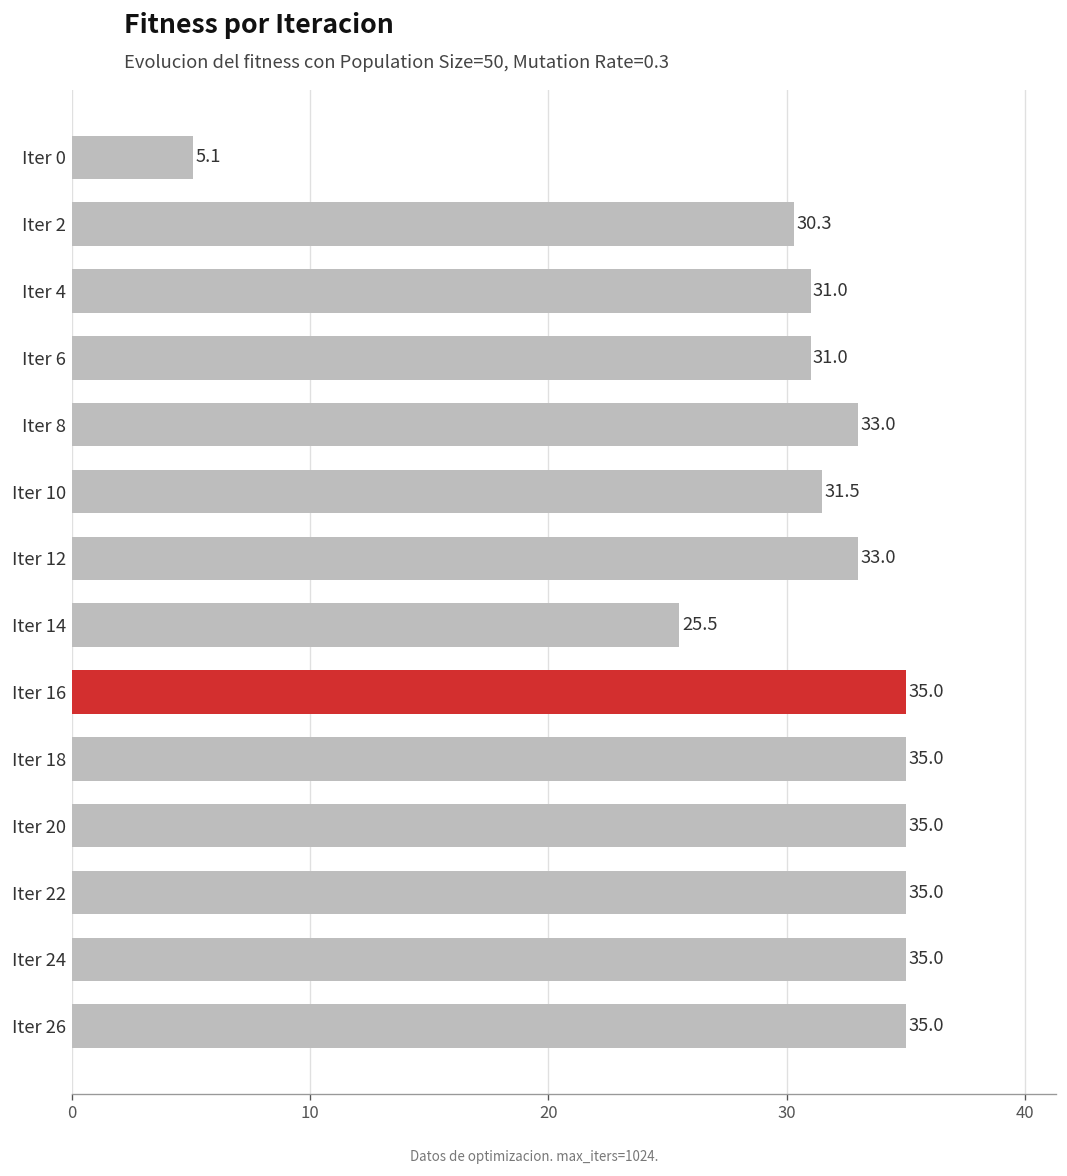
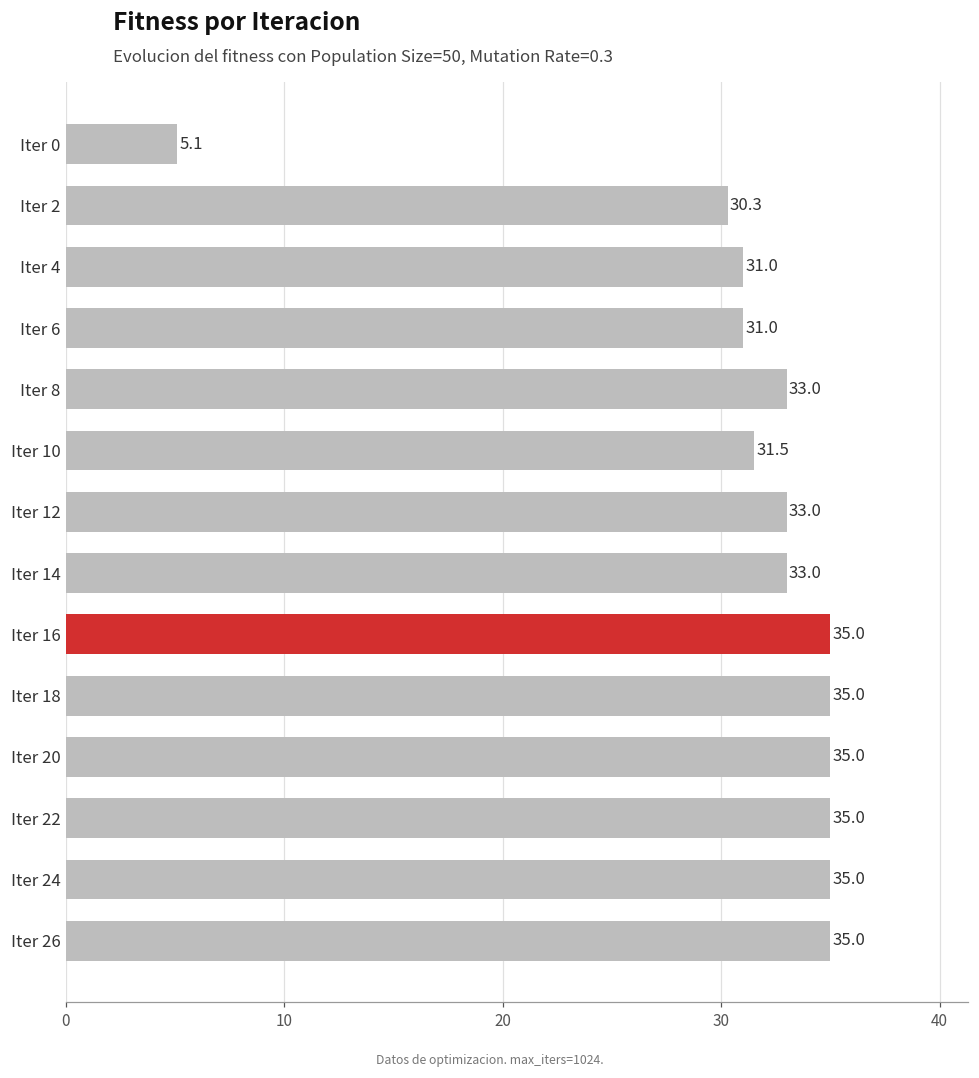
  {
    "Iter 0": 5.1,
    "Iter 2": 30.3,
    "Iter 4": 31.0,
    "Iter 6": 31.0,
    "Iter 8": 33.0,
    "Iter 10": 31.5,
    "Iter 12": 33.0,
-   "Iter 14": 25.5,
+   "Iter 14": 33.0,
    "Iter 16": 35.0,
    "Iter 18": 35.0,
    "Iter 20": 35.0,
    "Iter 22": 35.0,
    "Iter 24": 35.0,
    "Iter 26": 35.0
  }
